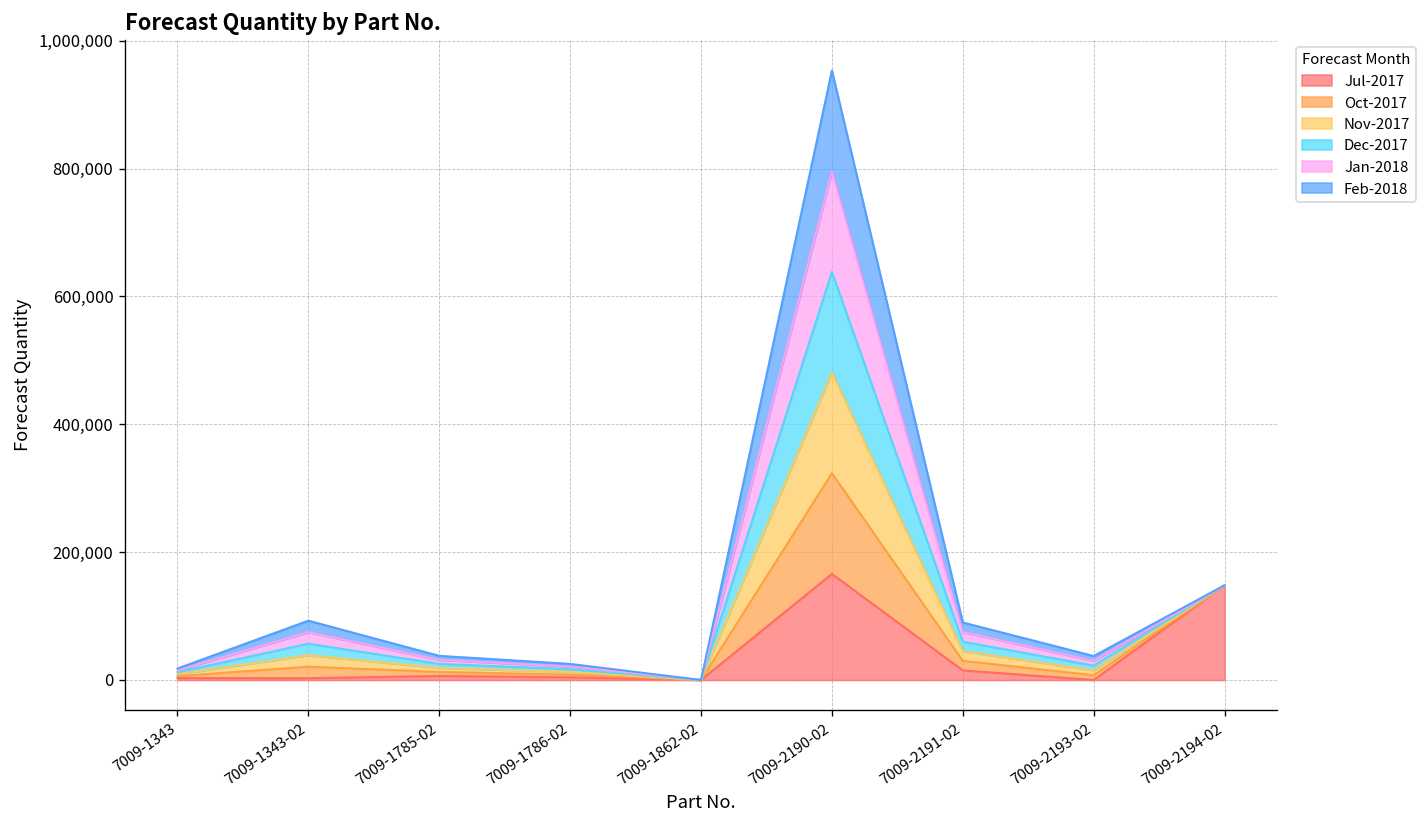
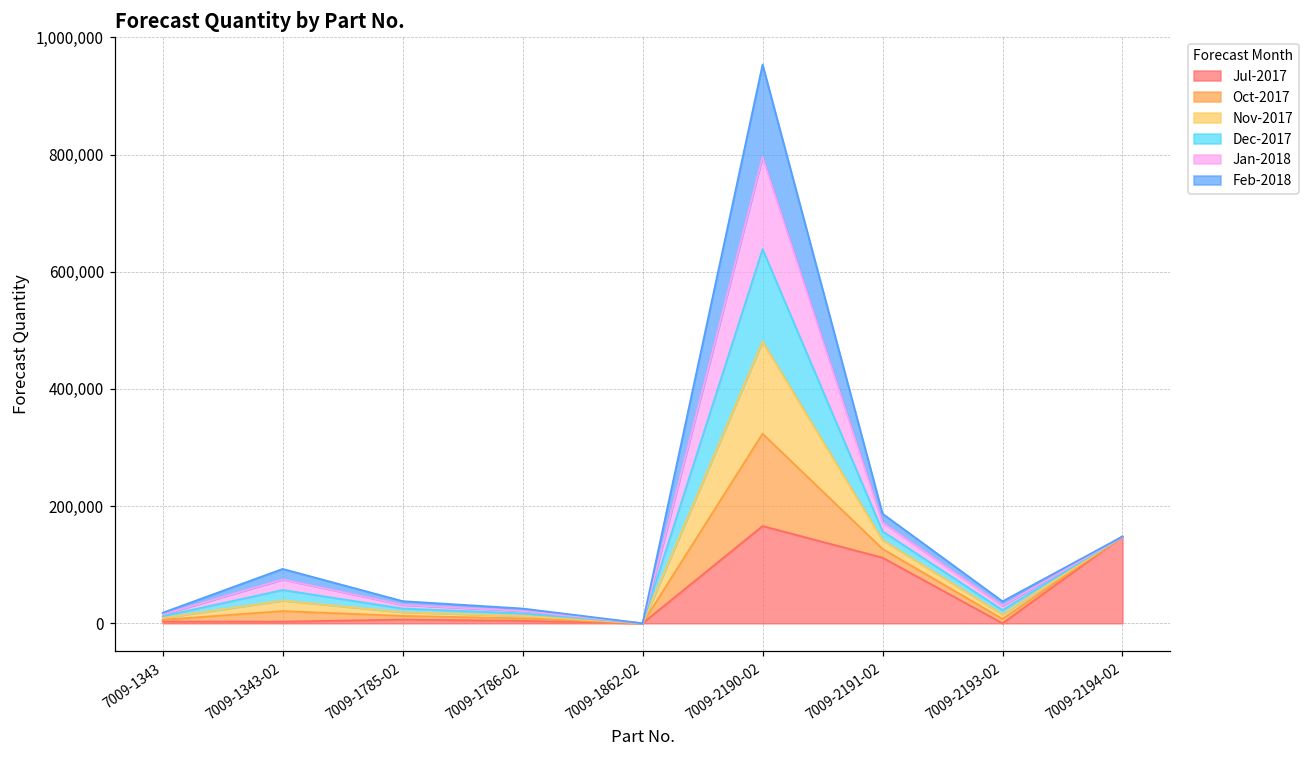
  {
    "Jul-2017": {
      "7009-1343-02": "0",
      "7009-1785-02": "10,000",
      "7009-2190-02": "170,000",
-     "7009-2191-02": "20,000",
+     "7009-2191-02": "110,000",
      "7009-2193-02": "0"
    },
    "Dec-2017": {
      "7009-1343-02": "20,000",
      "7009-1785-02": "10,000",
      "7009-2190-02": "160,000",
      "7009-2191-02": "20,000",
      "7009-2193-02": "10,000"
    },
    "Jan-2018": {
      "7009-1343-02": "20,000",
      "7009-1785-02": "10,000",
      "7009-2190-02": "160,000",
      "7009-2191-02": "20,000",
      "7009-2193-02": "10,000"
    },
    "Feb-2018": {
      "7009-1343-02": "20,000",
      "7009-1785-02": "10,000",
      "7009-2190-02": "160,000",
      "7009-2191-02": "20,000",
      "7009-2193-02": "10,000"
    }
  }
